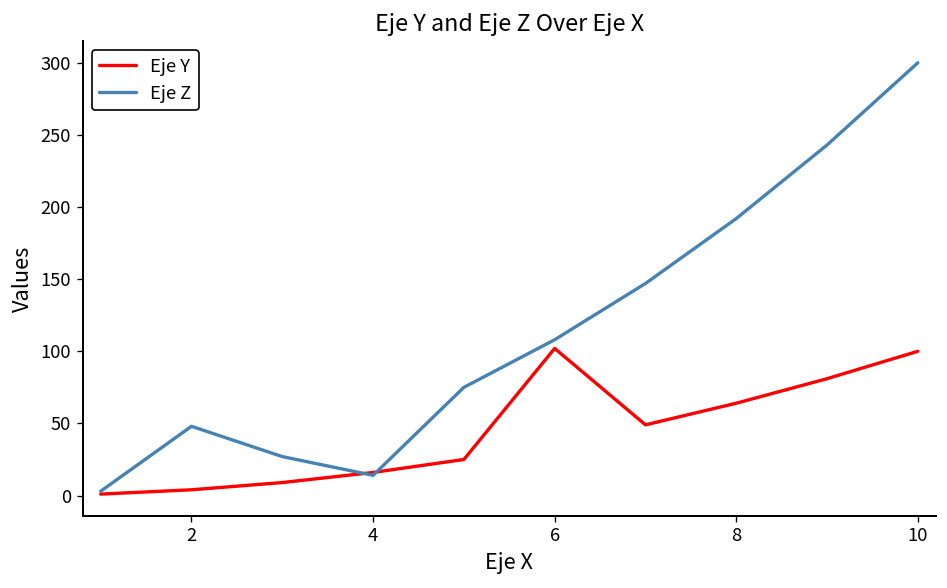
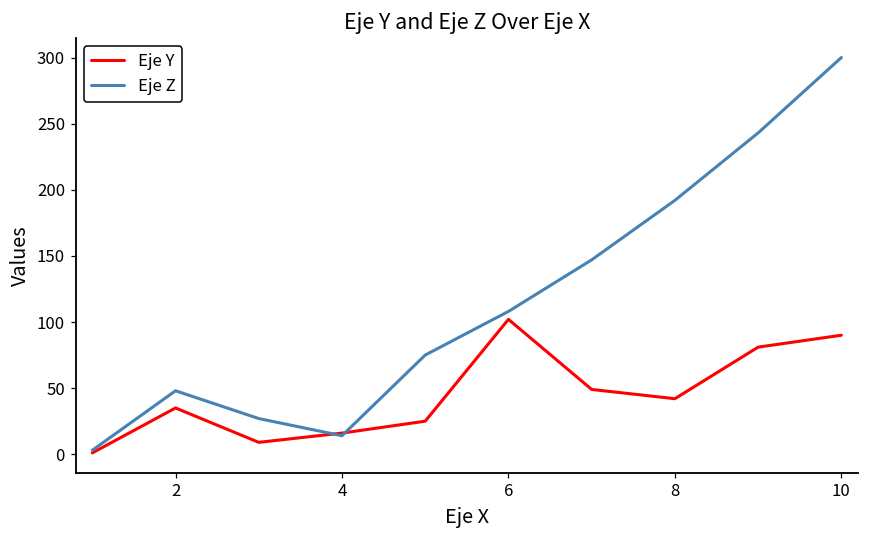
  {
    "Eje Y": {
-     "2": 4,
+     "2": 35,
      "6": 102,
-     "8": 64,
-     "10": 100
+     "8": 42,
+     "10": 90
    },
    "Eje Z": {
      "2": 48,
      "6": 108,
      "8": 192,
      "10": 300
    }
  }
